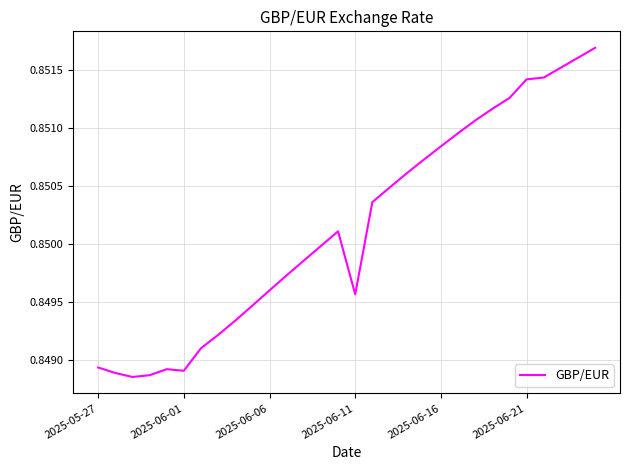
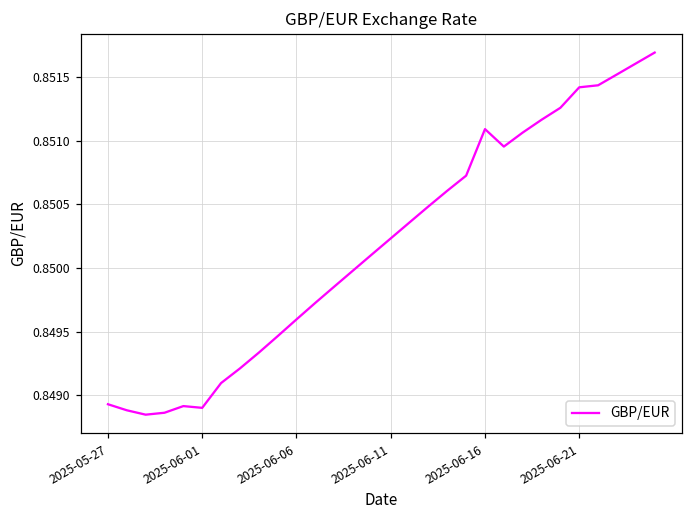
  {
    "2025-05-27": 0.84893,
    "2025-06-01": 0.84890,
    "2025-06-06": 0.84960,
-   "2025-06-11": 0.84956,
-   "2025-06-16": 0.85084,
+   "2025-06-11": 0.85023,
+   "2025-06-16": 0.85109,
    "2025-06-21": 0.85142
  }
